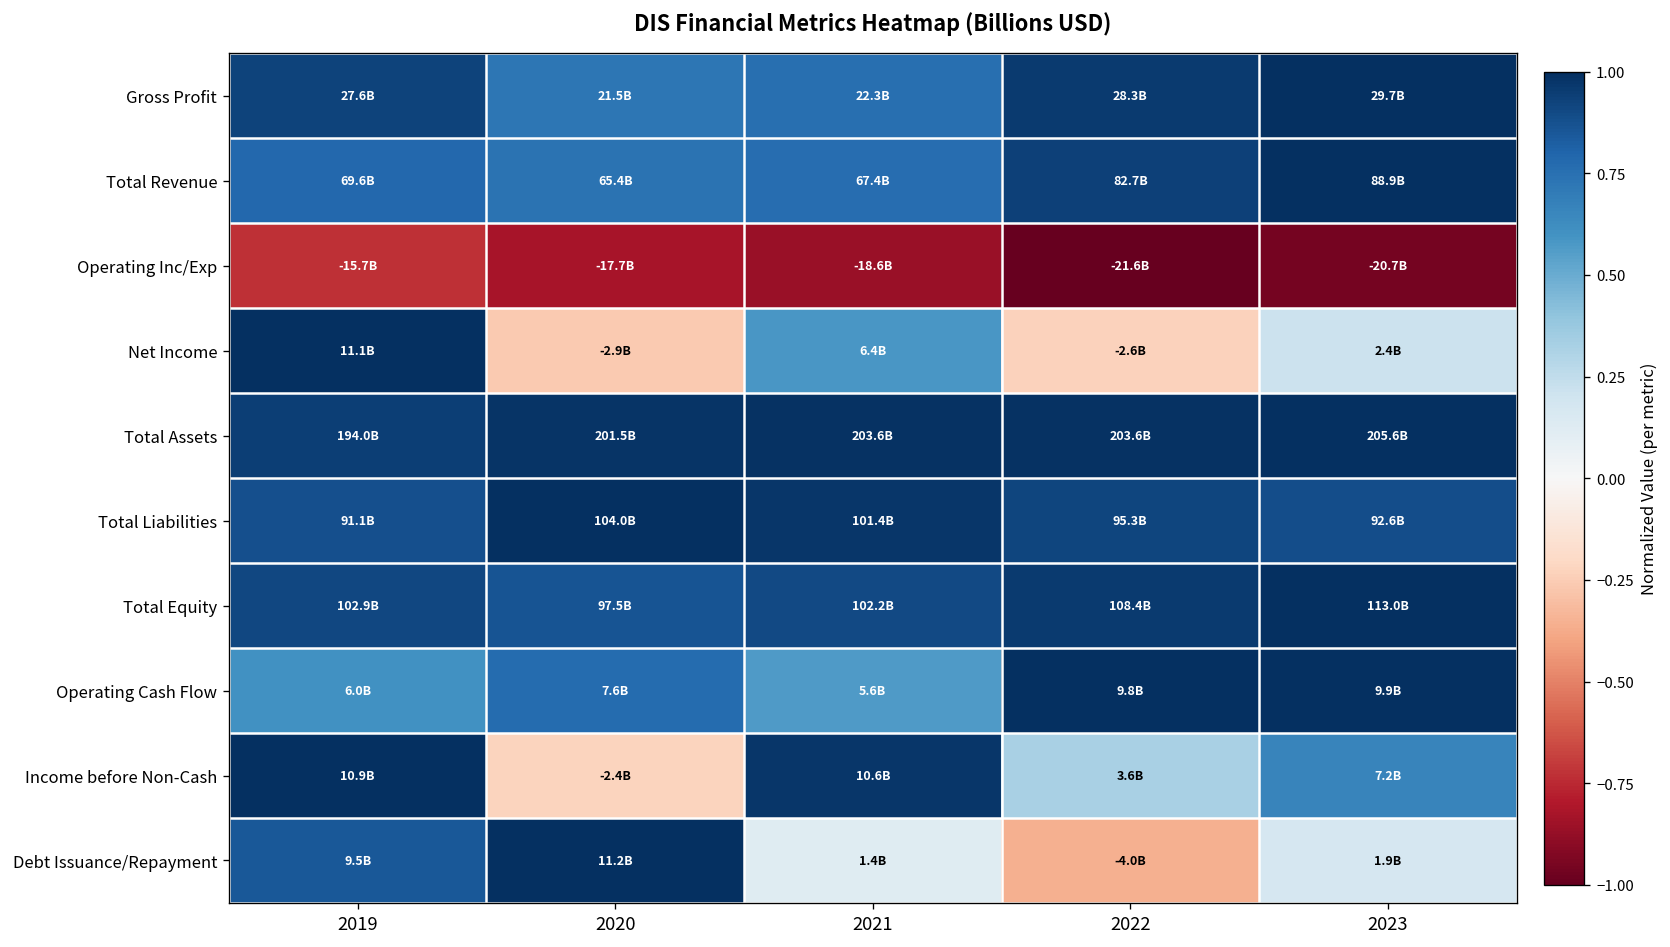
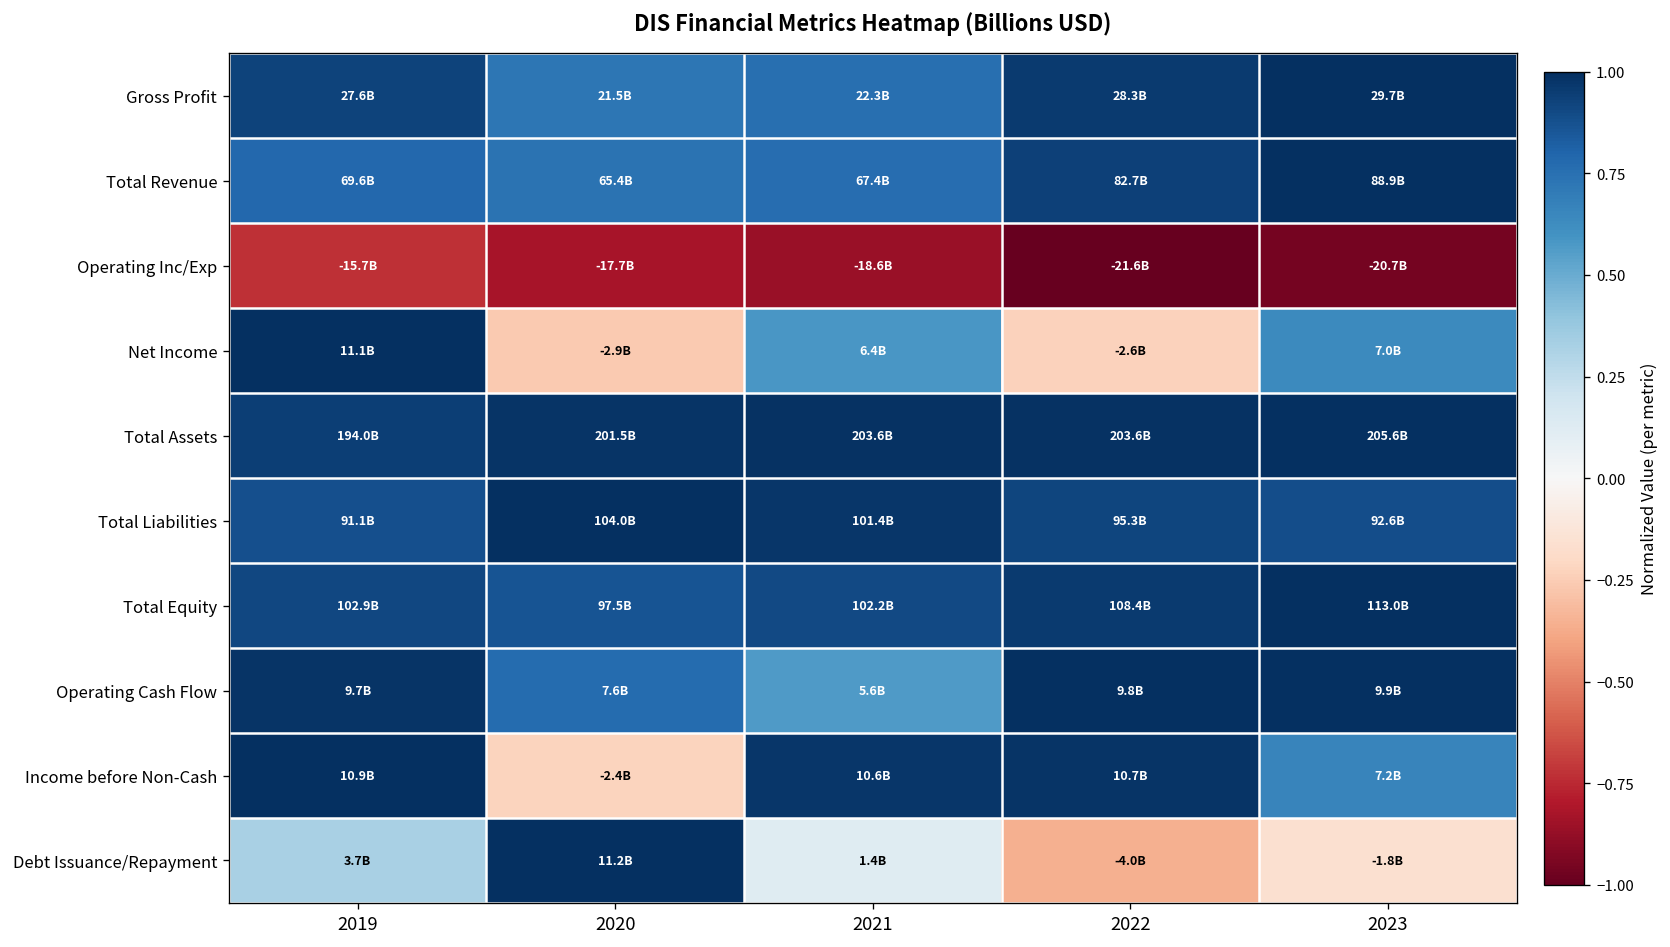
  {
    "Gross Profit": {
      "2019": "27.6B",
      "2020": "21.5B",
      "2021": "22.3B",
      "2022": "28.3B",
      "2023": "29.7B"
    },
    "Total Revenue": {
      "2019": "69.6B",
      "2020": "65.4B",
      "2021": "67.4B",
      "2022": "82.7B",
      "2023": "88.9B"
    },
    "Operating Inc/Exp": {
      "2019": "-15.7B",
      "2020": "-17.7B",
      "2021": "-18.6B",
      "2022": "-21.6B",
      "2023": "-20.7B"
    },
    "Net Income": {
      "2019": "11.1B",
      "2020": "-2.9B",
      "2021": "6.4B",
      "2022": "-2.6B",
-     "2023": "2.4B"
+     "2023": "7.0B"
    },
    "Total Assets": {
      "2019": "194.0B",
      "2020": "201.5B",
      "2021": "203.6B",
      "2022": "203.6B",
      "2023": "205.6B"
    },
    "Total Liabilities": {
      "2019": "91.1B",
      "2020": "104.0B",
      "2021": "101.4B",
      "2022": "95.3B",
      "2023": "92.6B"
    },
    "Total Equity": {
      "2019": "102.9B",
      "2020": "97.5B",
      "2021": "102.2B",
      "2022": "108.4B",
      "2023": "113.0B"
    },
    "Operating Cash Flow": {
-     "2019": "6.0B",
+     "2019": "9.7B",
      "2020": "7.6B",
      "2021": "5.6B",
      "2022": "9.8B",
      "2023": "9.9B"
    },
    "Income before Non-Cash": {
      "2019": "10.9B",
      "2020": "-2.4B",
      "2021": "10.6B",
-     "2022": "3.6B",
+     "2022": "10.7B",
      "2023": "7.2B"
    },
    "Debt Issuance/Repayment": {
-     "2019": "9.5B",
+     "2019": "3.7B",
      "2020": "11.2B",
      "2021": "1.4B",
      "2022": "-4.0B",
-     "2023": "1.9B"
+     "2023": "-1.8B"
    }
  }
